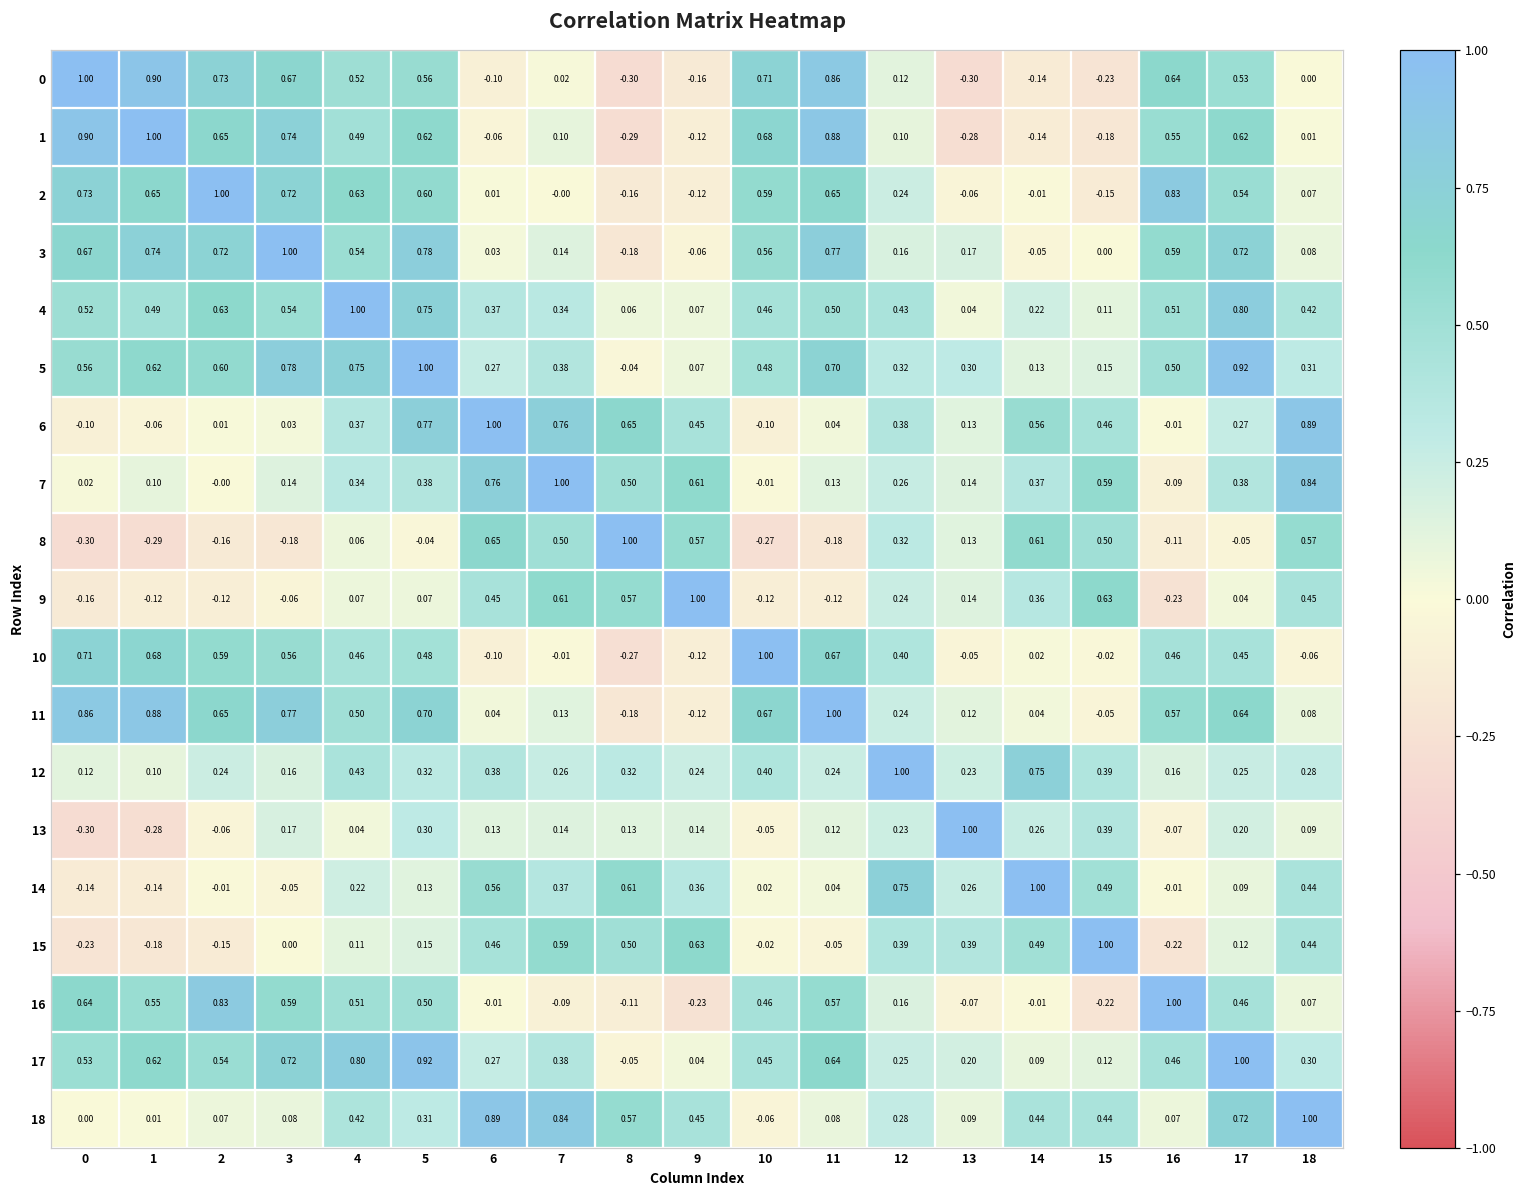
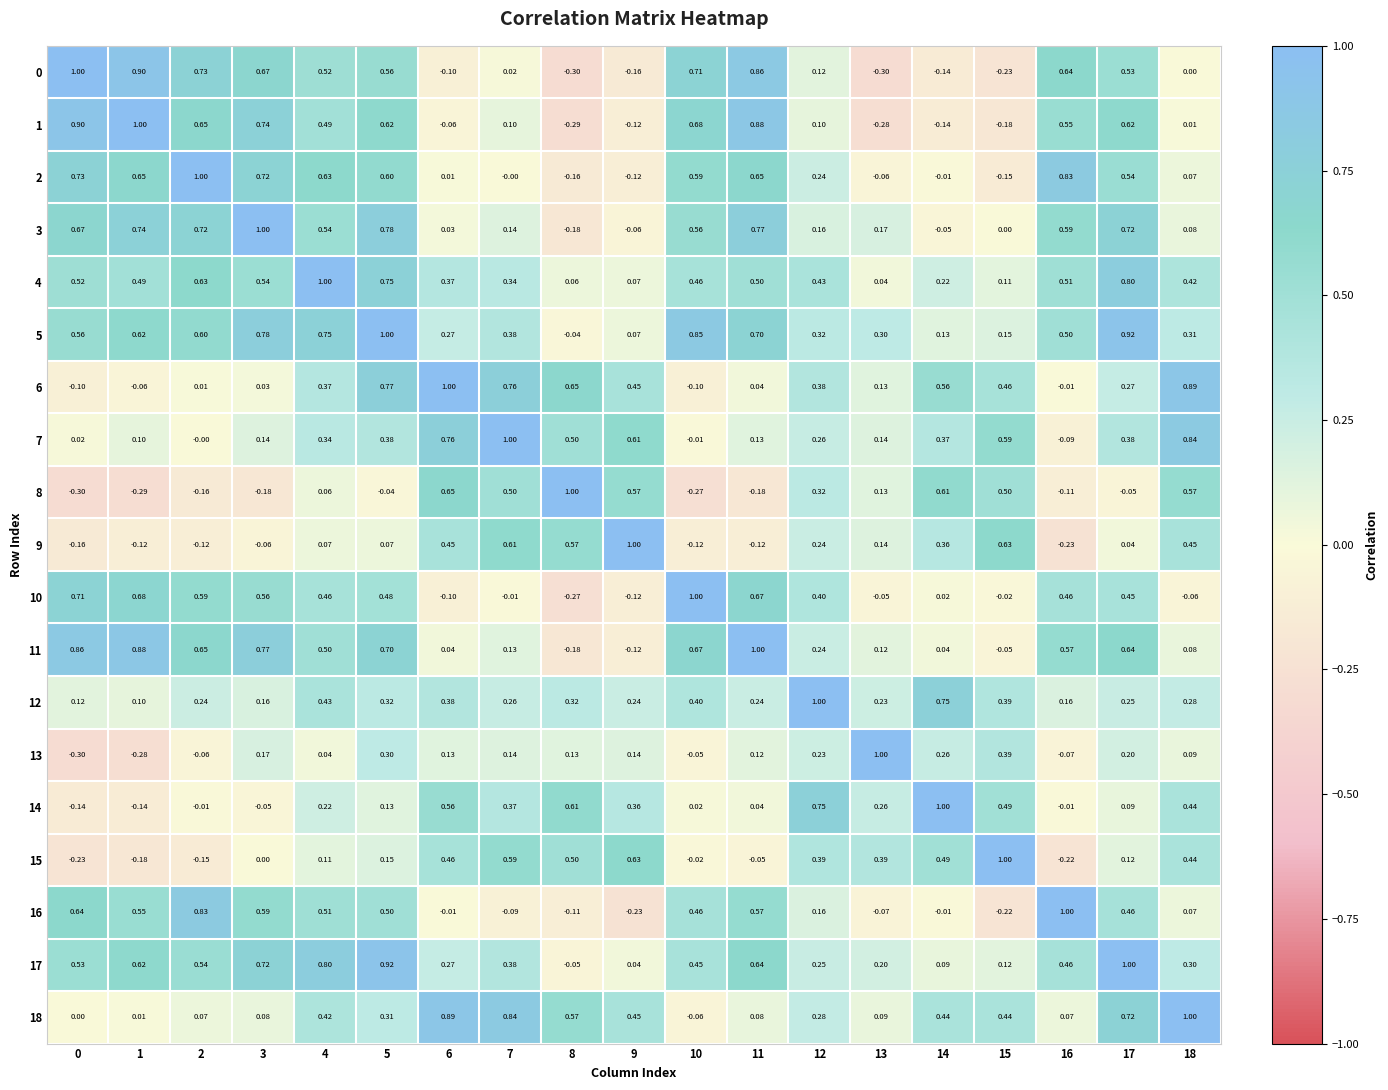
  {
    "5": {
      "0": 0.56,
      "1": 0.62,
      "2": 0.60,
      "3": 0.78,
      "4": 0.75,
      "5": 1.00,
      "6": 0.27,
      "7": 0.38,
      "8": -0.04,
      "9": 0.07,
-     "10": 0.48,
+     "10": 0.85,
      "11": 0.70,
      "12": 0.32,
      "13": 0.30,
      "14": 0.13,
      "15": 0.15,
      "16": 0.50,
      "17": 0.92,
      "18": 0.31
    }
  }
